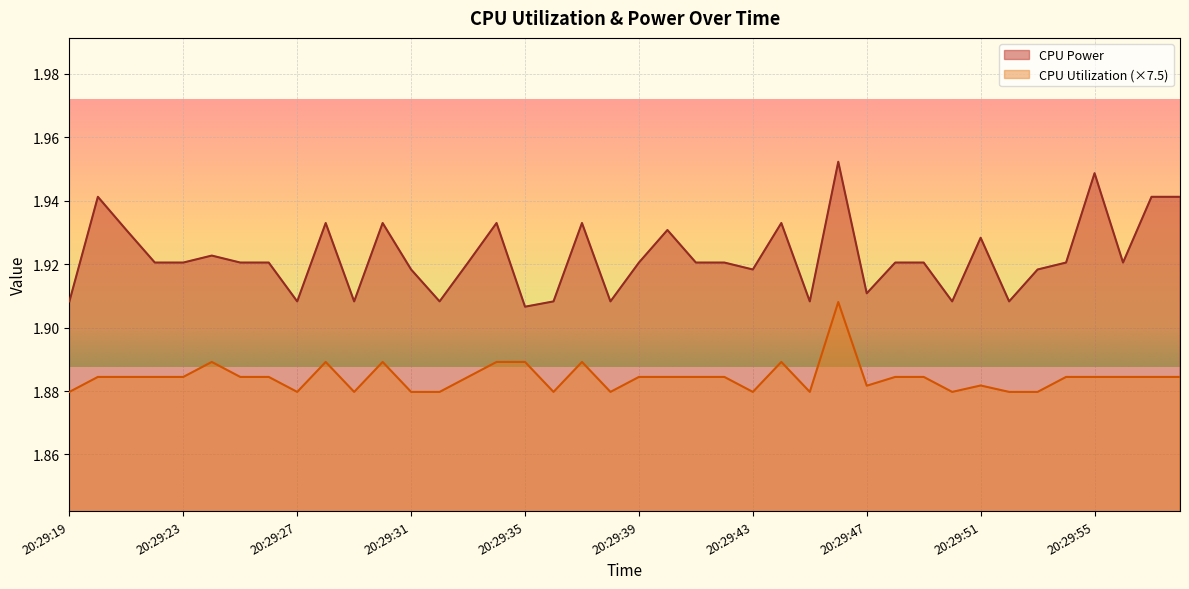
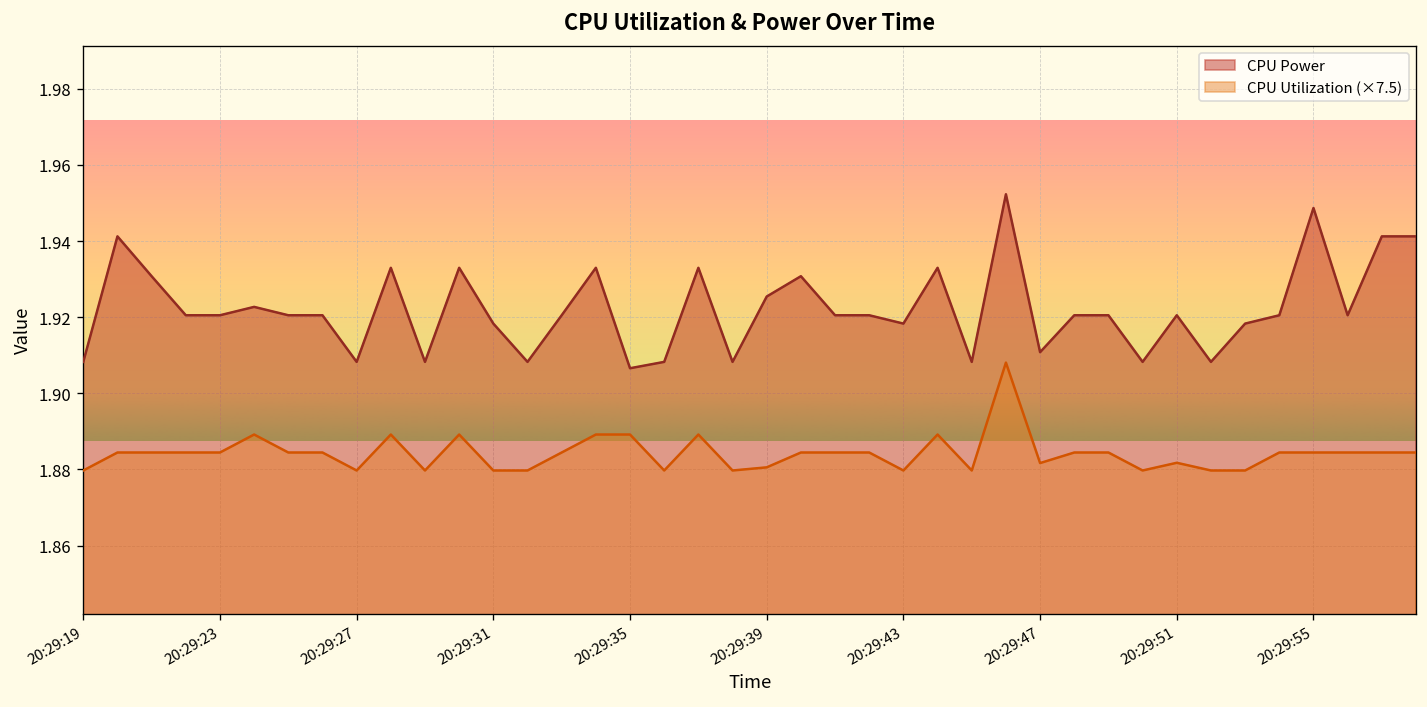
  {
    "CPU Power": {
      "20:29:19": 1.908,
      "20:29:23": 1.921,
      "20:29:27": 1.908,
      "20:29:31": 1.918,
      "20:29:35": 1.907,
-     "20:29:39": 1.921,
+     "20:29:39": 1.925,
      "20:29:43": 1.918,
      "20:29:47": 1.911,
-     "20:29:51": 1.928,
+     "20:29:51": 1.921,
      "20:29:55": 1.949
    },
    "CPU Utilization (×7.5)": {
      "20:29:19": 1.880,
      "20:29:23": 1.884,
      "20:29:27": 1.880,
      "20:29:31": 1.880,
      "20:29:35": 1.889,
-     "20:29:39": 1.884,
+     "20:29:39": 1.881,
      "20:29:43": 1.880,
      "20:29:47": 1.882,
      "20:29:51": 1.882,
      "20:29:55": 1.884
    }
  }
